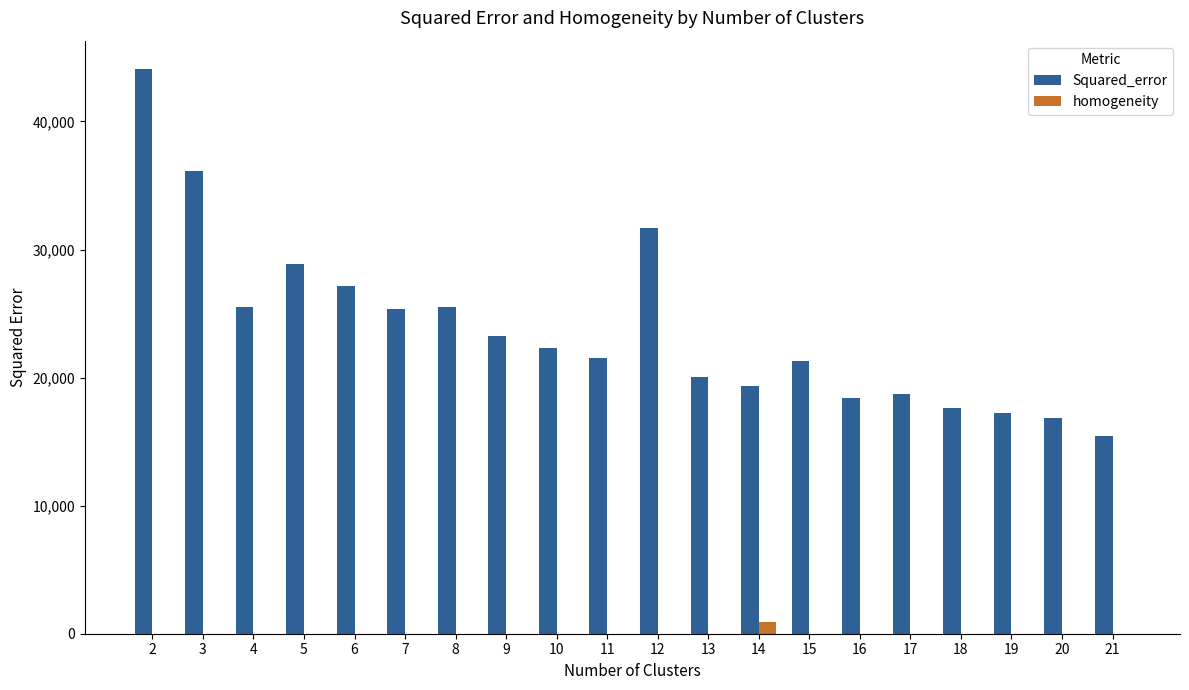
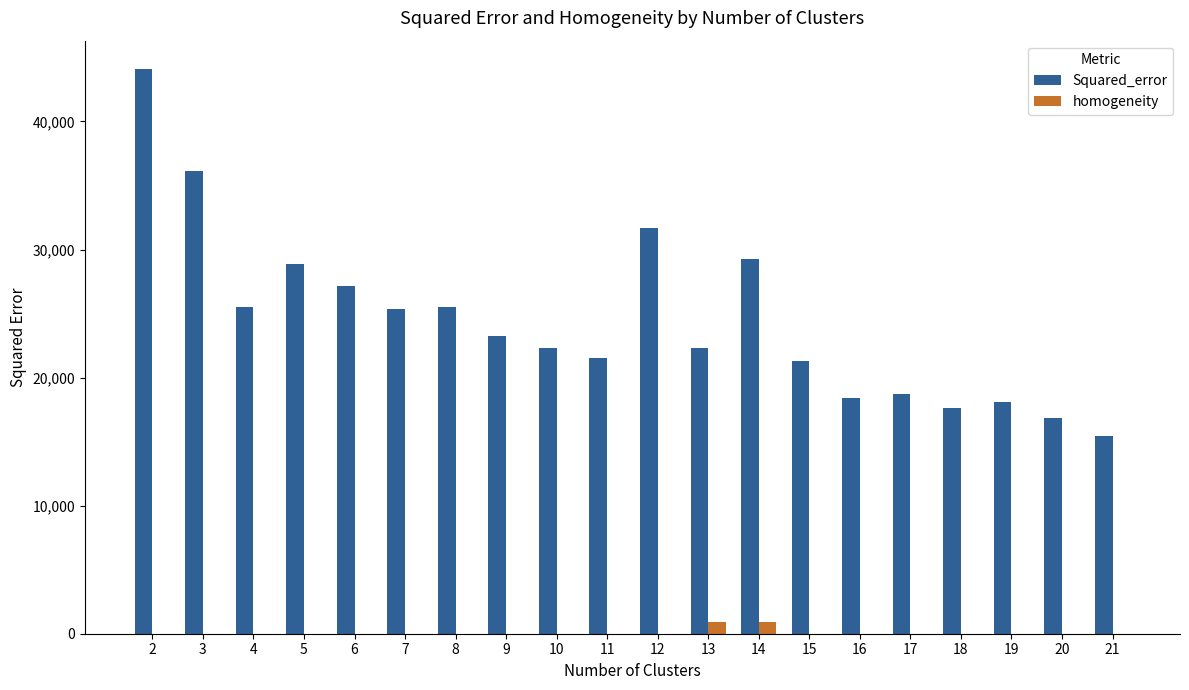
  {
    "Squared_error": {
      "2": "44,100",
      "3": "36,100",
      "4": "25,500",
      "5": "28,900",
      "6": "27,200",
      "7": "25,400",
      "8": "25,500",
      "9": "23,200",
      "10": "22,300",
      "11": "21,600",
      "12": "31,700",
-     "13": "20,000",
-     "14": "19,400",
+     "13": "22,300",
+     "14": "29,300",
      "15": "21,300",
      "16": "18,400",
      "17": "18,700",
      "18": "17,600",
-     "19": "17,200",
+     "19": "18,100",
      "20": "16,800",
      "21": "15,400"
    },
    "homogeneity": {
-     "13": "0",
+     "13": "900",
      "14": "900"
    }
  }
